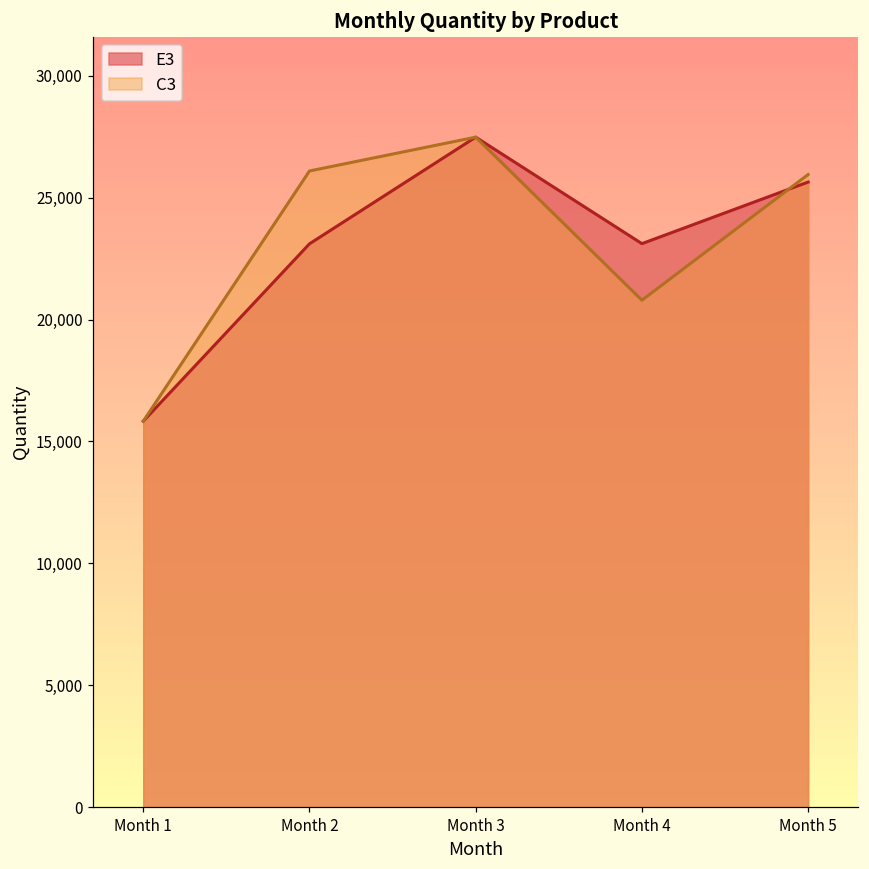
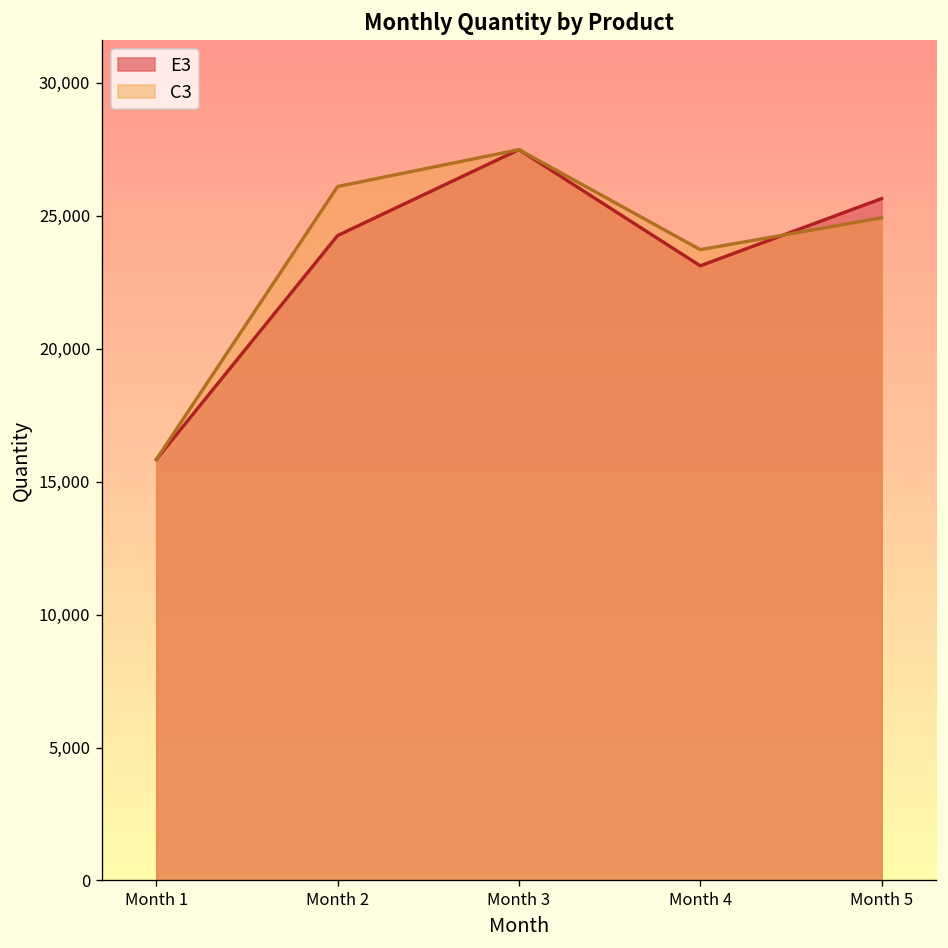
  {
    "E3": {
-     "Month 2": "23,100",
+     "Month 2": "24,300",
      "Month 4": "23,100",
      "Month 5": "25,600"
    },
    "C3": {
      "Month 2": "26,100",
-     "Month 4": "20,800",
-     "Month 5": "26,000"
+     "Month 4": "23,700",
+     "Month 5": "24,900"
    }
  }
